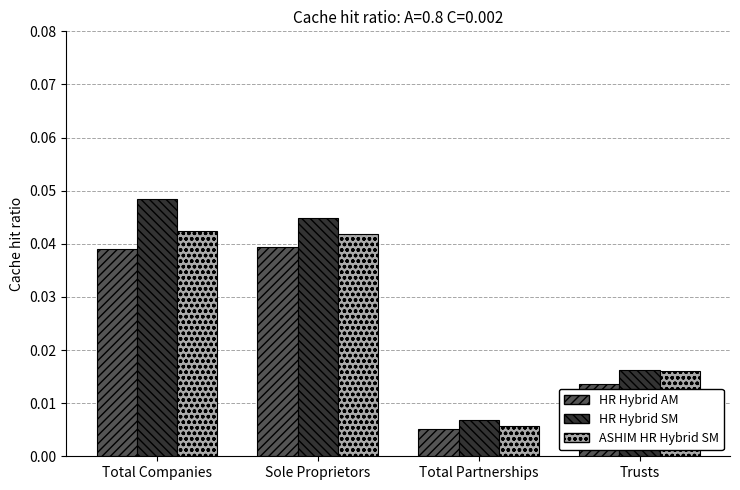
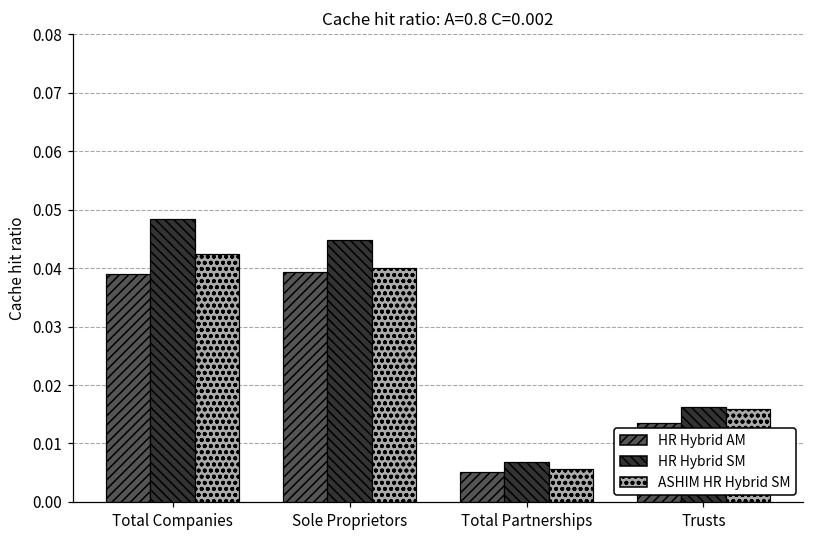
  {
    "ASHIM HR Hybrid SM": {
      "Total Companies": 0.042,
-     "Sole Proprietors": 0.042,
+     "Sole Proprietors": 0.040,
      "Total Partnerships": 0.006,
      "Trusts": 0.016
    }
  }
